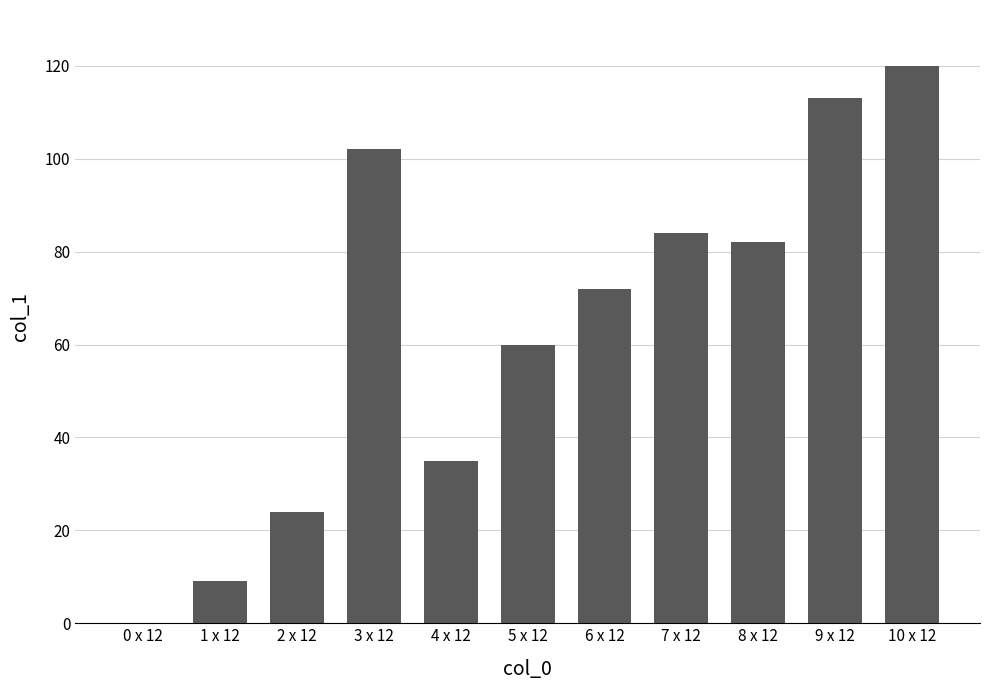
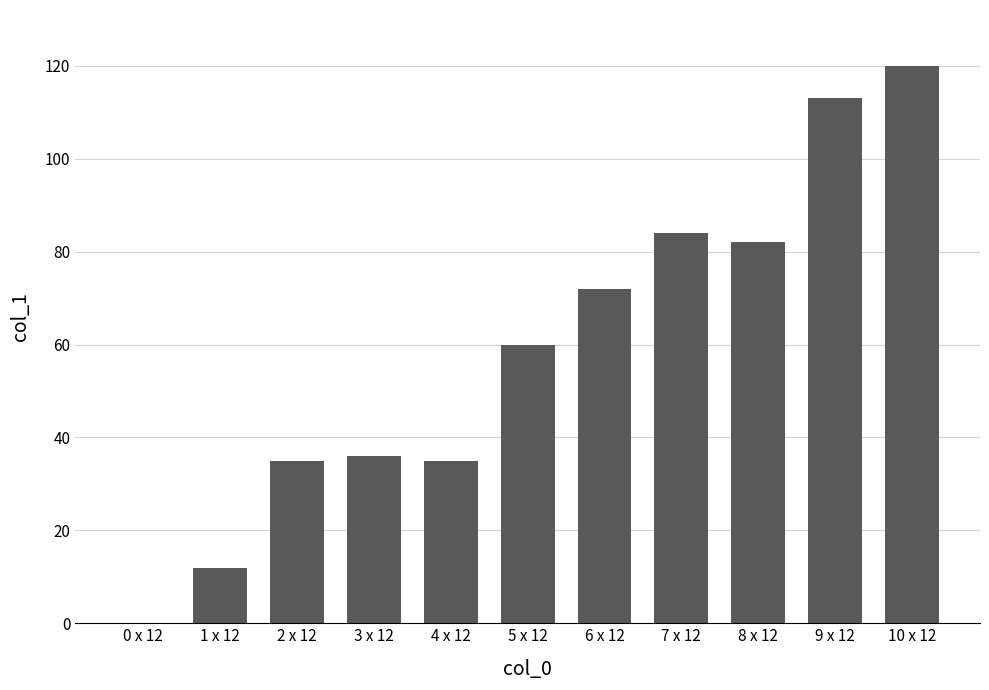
  {
    "0 x 12": 0,
-   "1 x 12": 9,
-   "2 x 12": 24,
-   "3 x 12": 102,
+   "1 x 12": 12,
+   "2 x 12": 35,
+   "3 x 12": 36,
    "4 x 12": 35,
    "5 x 12": 60,
    "6 x 12": 72,
    "7 x 12": 84,
    "8 x 12": 82,
    "9 x 12": 113,
    "10 x 12": 120
  }
